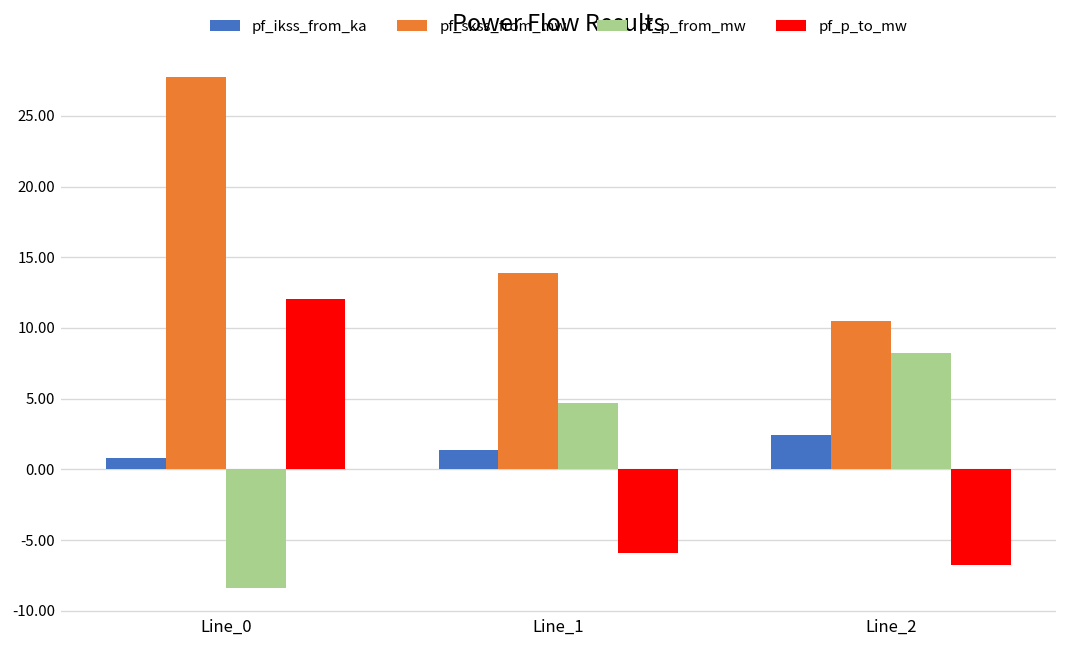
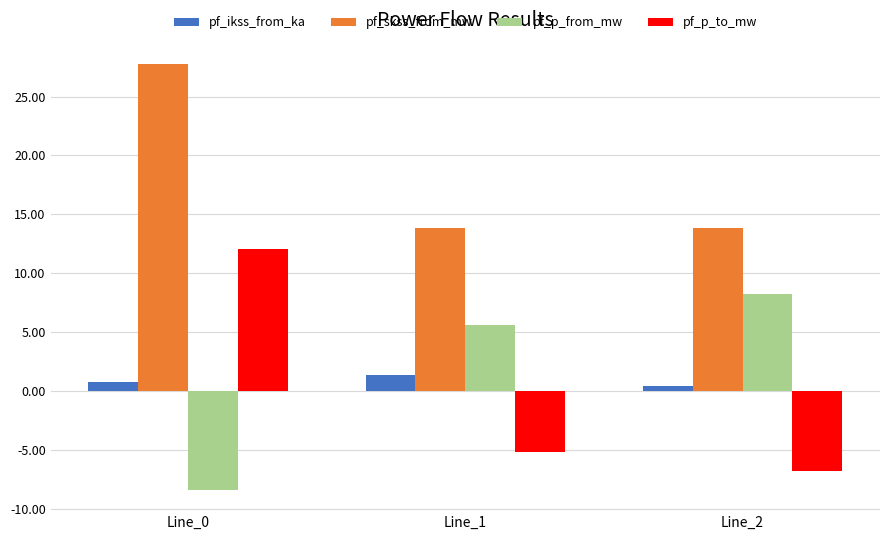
  {
    "pf_ikss_from_ka": {
      "Line_0": 0.8,
      "Line_1": 1.4,
-     "Line_2": 2.4
+     "Line_2": 0.4
    },
    "pf_skss_from_mw": {
      "Line_0": 27.8,
      "Line_1": 13.9,
-     "Line_2": 10.5
+     "Line_2": 13.9
    },
    "pf_p_from_mw": {
      "Line_0": -8.4,
-     "Line_1": 4.7,
+     "Line_1": 5.6,
      "Line_2": 8.2
    },
    "pf_p_to_mw": {
      "Line_0": 12.1,
-     "Line_1": -5.9,
+     "Line_1": -5.1,
      "Line_2": -6.8
    }
  }
